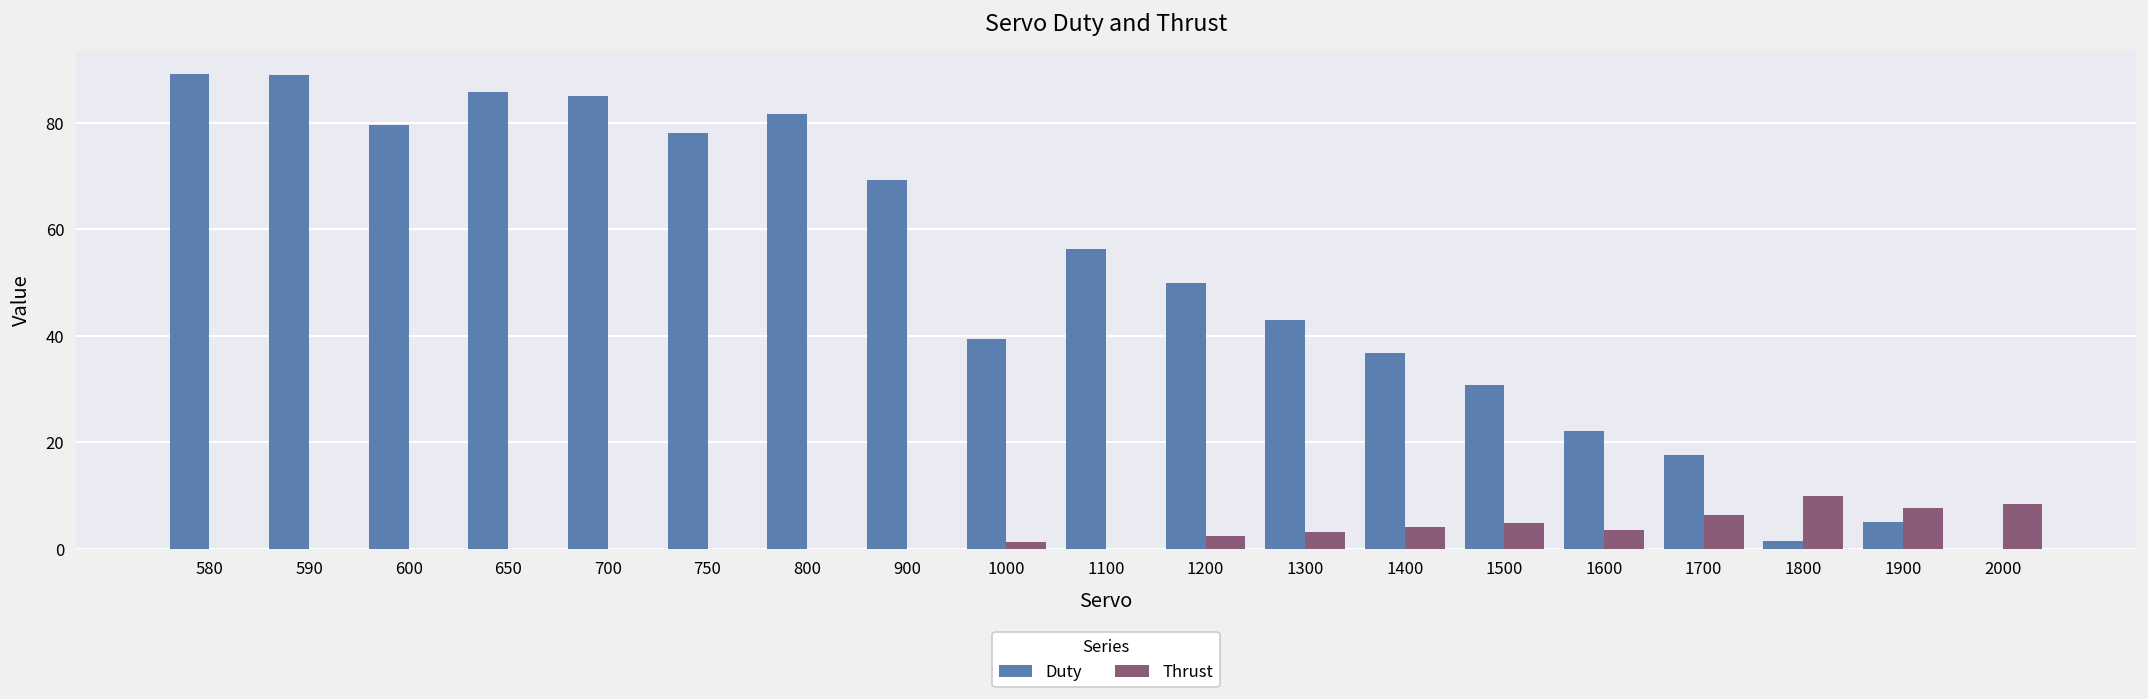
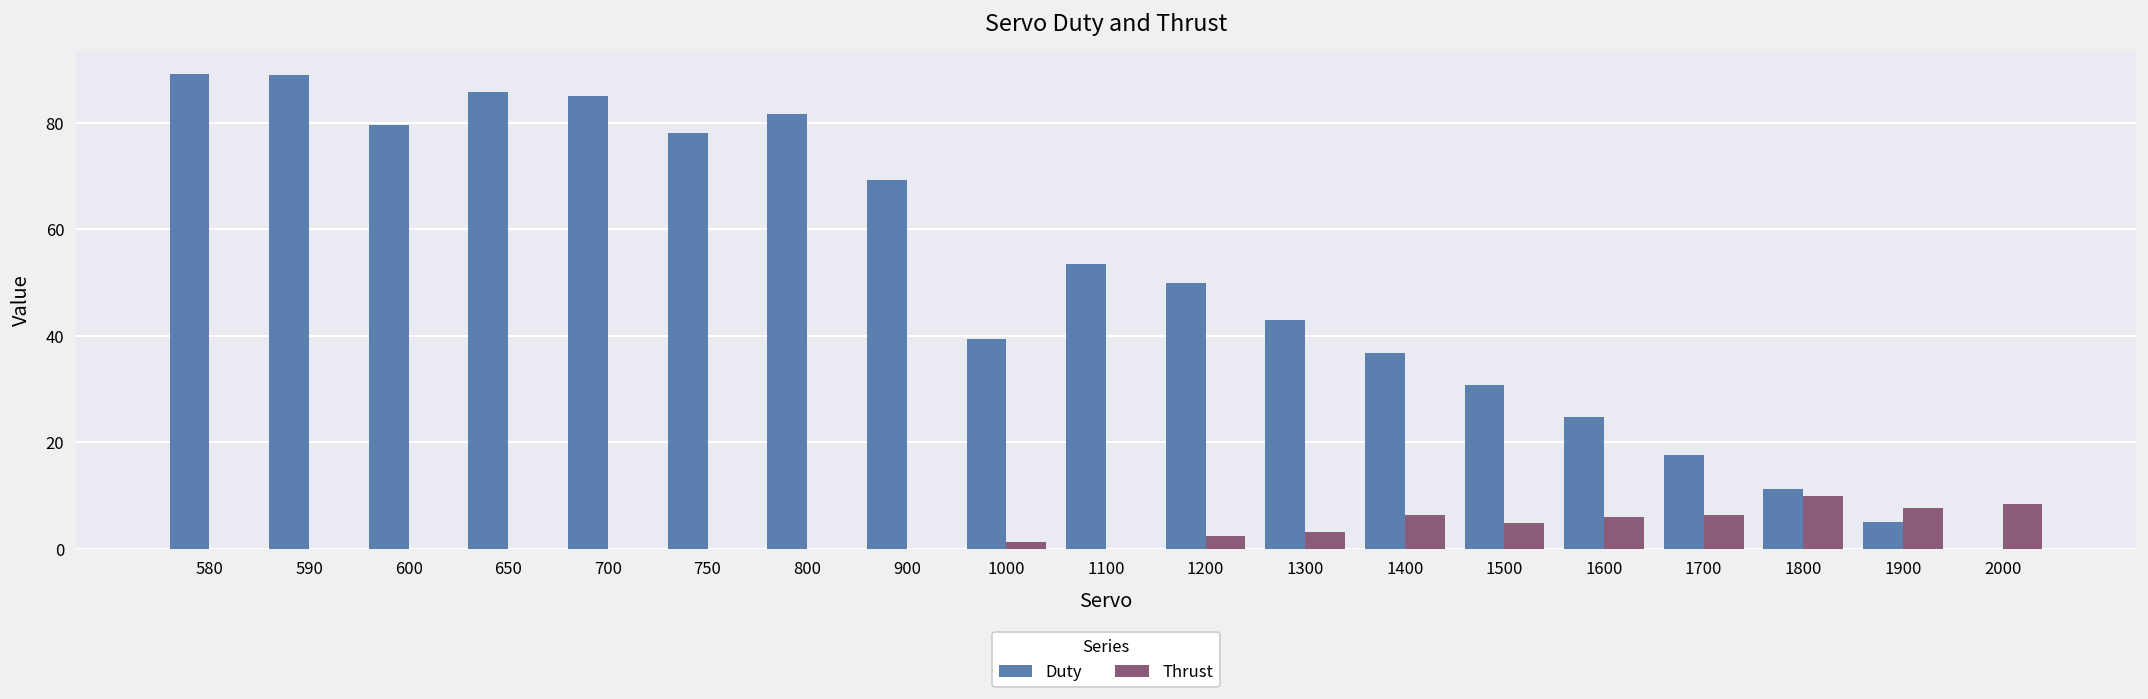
  {
    "Duty": {
      "580": 89,
      "590": 89,
      "600": 80,
      "650": 86,
      "700": 85,
      "750": 78,
      "800": 82,
      "900": 69,
      "1000": 39,
-     "1100": 56,
+     "1100": 53,
      "1200": 50,
      "1300": 43,
      "1400": 37,
      "1500": 31,
-     "1600": 22,
+     "1600": 25,
      "1700": 18,
-     "1800": 1,
+     "1800": 11,
      "1900": 5,
      "2000": 0
    },
    "Thrust": {
      "580": 0,
      "590": 0,
      "600": 0,
      "650": 0,
      "700": 0,
      "750": 0,
      "800": 0,
      "900": 0,
      "1000": 1,
      "1100": 0,
      "1200": 2,
      "1300": 3,
-     "1400": 4,
+     "1400": 6,
      "1500": 5,
-     "1600": 4,
+     "1600": 6,
      "1700": 6,
      "1800": 10,
      "1900": 8,
      "2000": 8
    }
  }
